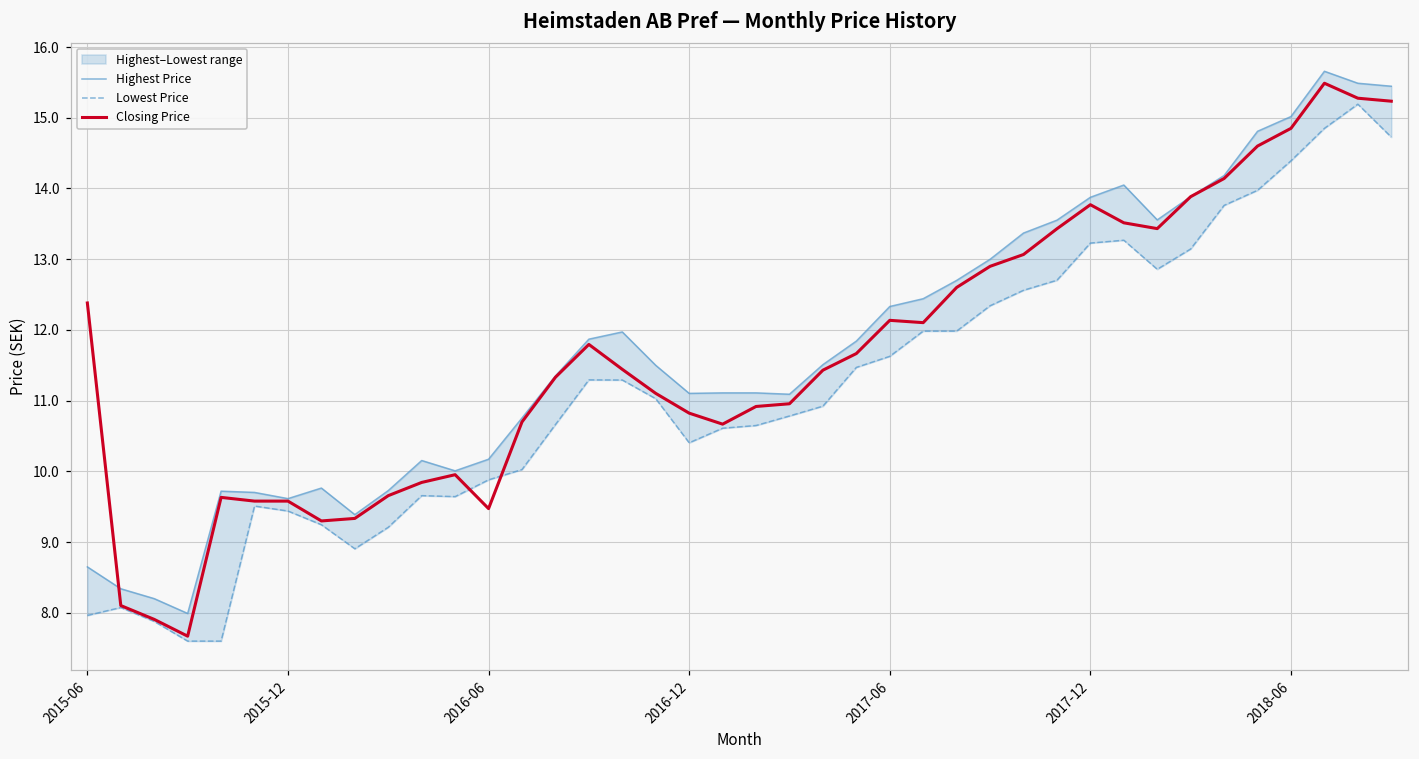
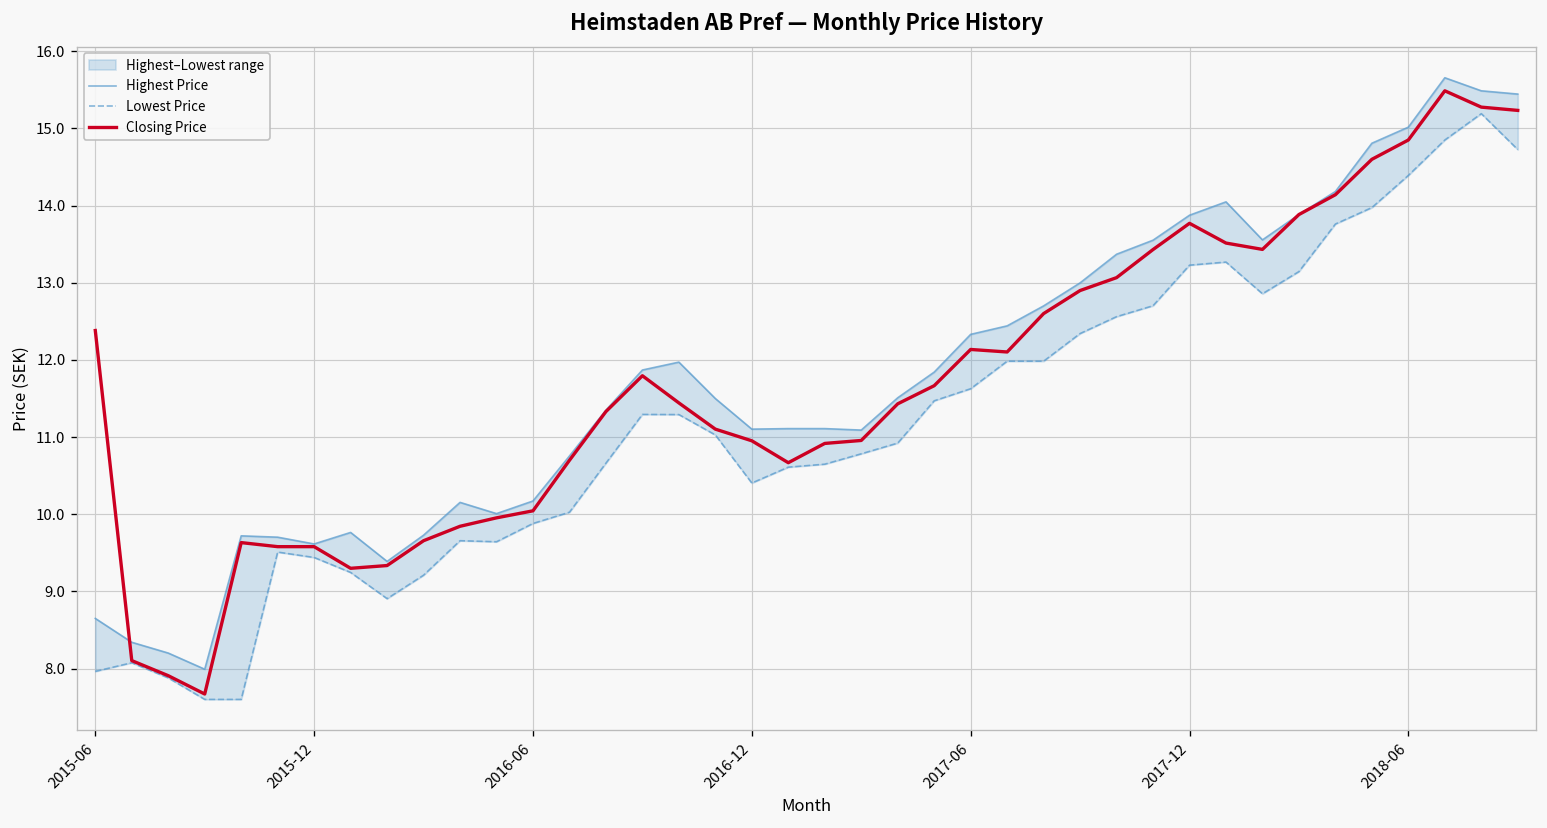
  {
    "Closing Price": {
      "2015-06": 12.4,
-     "2016-06": 9.5,
-     "2016-12": 10.8,
+     "2016-06": 10.0,
+     "2016-12": 11.0,
      "2017-06": 12.1,
      "2017-12": 13.8,
      "2018-06": 14.9
    }
  }
